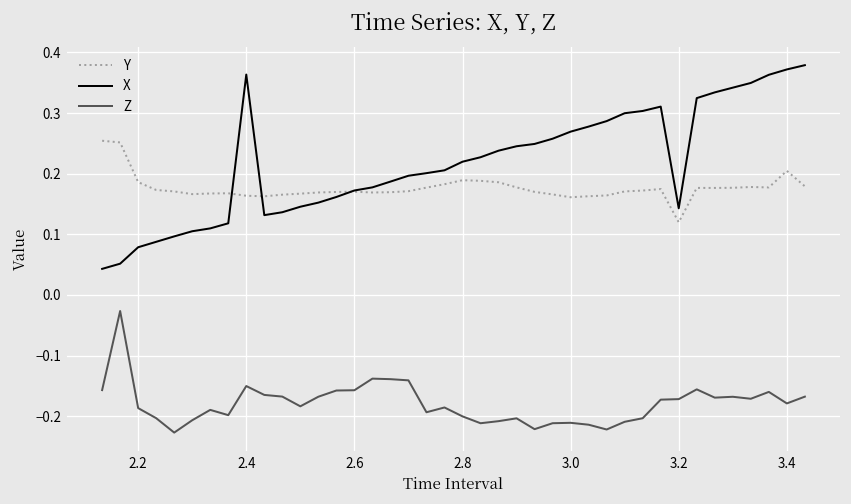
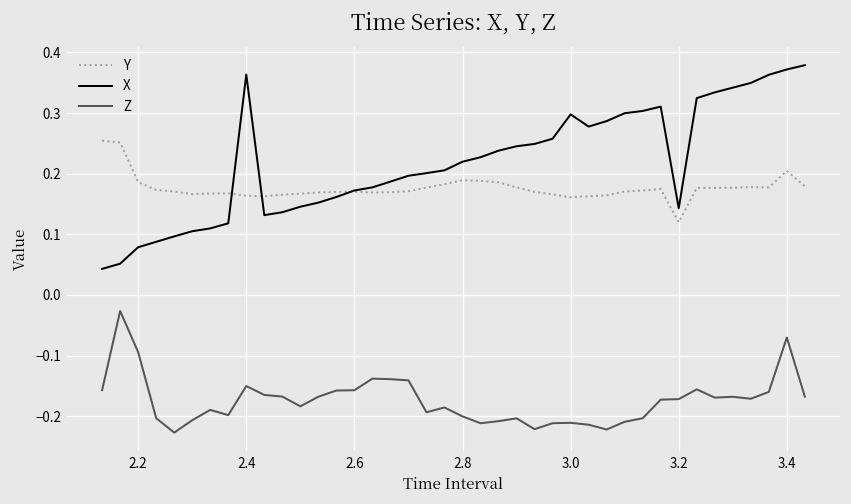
  {
    "Y": {
      "2.2": 0.19,
      "2.4": 0.16,
      "2.8": 0.19,
      "3.0": 0.16,
      "3.2": 0.12,
      "3.4": 0.20
    },
    "X": {
      "2.2": 0.08,
      "2.4": 0.36,
      "2.8": 0.22,
-     "3.0": 0.27,
+     "3.0": 0.30,
      "3.2": 0.14,
      "3.4": 0.37
    },
    "Z": {
-     "2.2": -0.19,
+     "2.2": -0.09,
      "2.4": -0.15,
      "2.6": -0.16,
      "2.8": -0.20,
      "3.0": -0.21,
      "3.2": -0.17,
-     "3.4": -0.18
+     "3.4": -0.07
    }
  }
